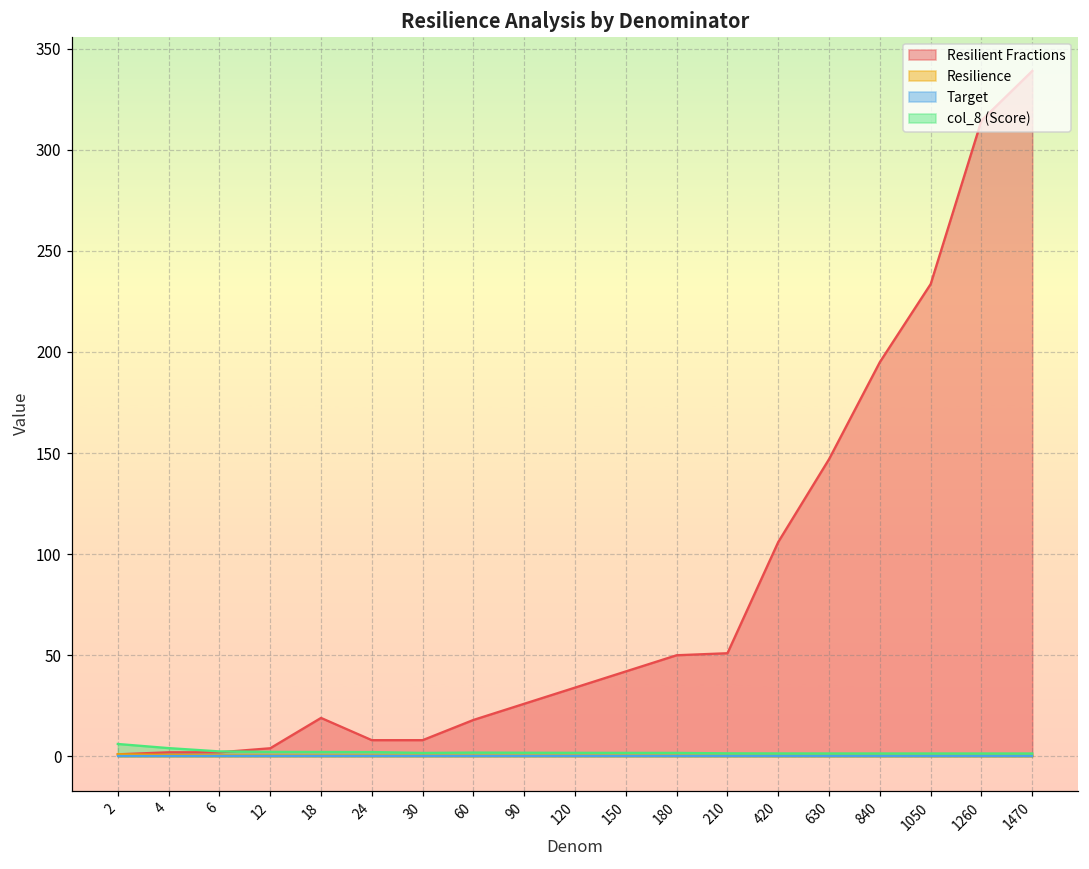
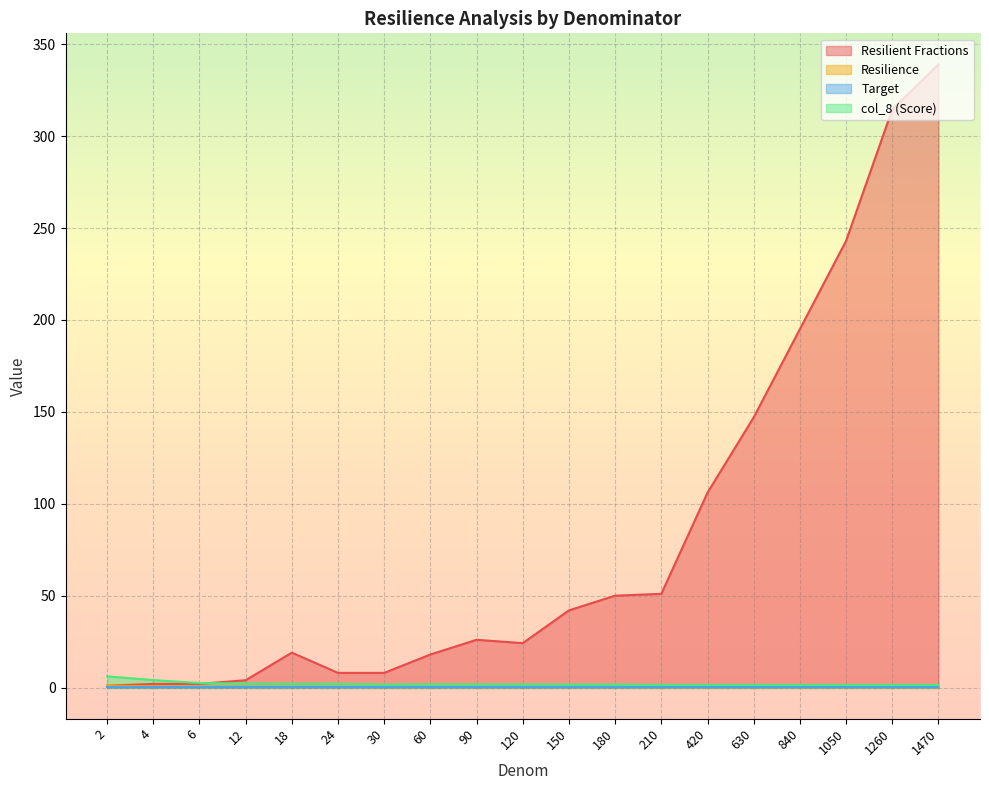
  {
    "Resilient Fractions": {
      "12": 4,
      "18": 19,
      "24": 8,
      "30": 8,
      "60": 18,
      "90": 26,
-     "120": 34,
+     "120": 24,
      "150": 42,
      "180": 50,
      "210": 51,
      "420": 106,
      "630": 147,
      "840": 195,
-     "1050": 234
+     "1050": 243
    },
    "col_8 (Score)": {
      "2": 6,
      "4": 4,
      "12": 2,
      "18": 2,
      "24": 2,
      "30": 2,
      "60": 2,
      "90": 2,
      "120": 2,
      "150": 2,
      "180": 2
    }
  }
